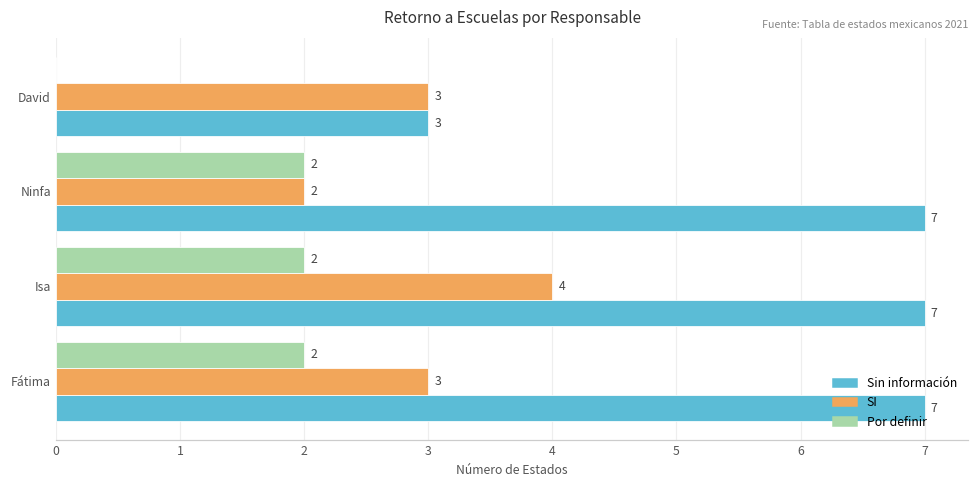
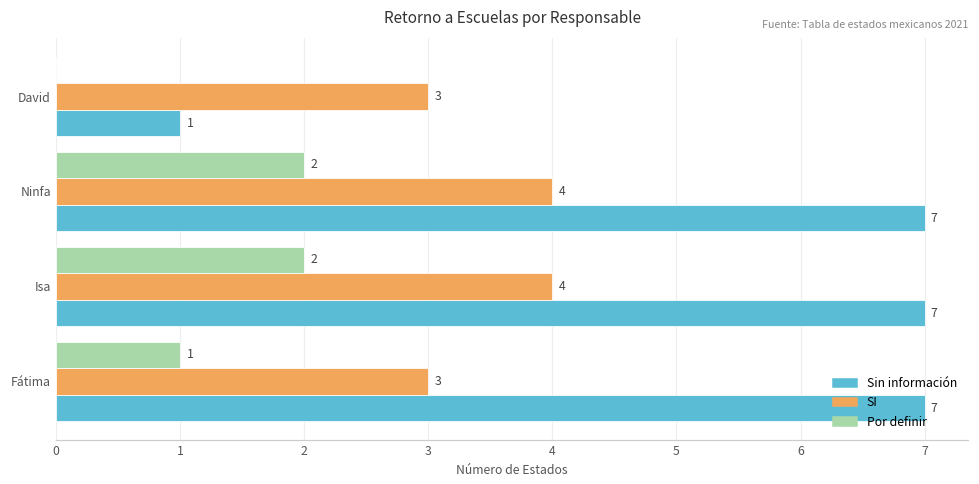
  {
    "Sin información": {
-     "David": 3,
+     "David": 1,
      "Ninfa": 7,
      "Isa": 7,
      "Fátima": 7
    },
    "SI": {
      "David": 3,
-     "Ninfa": 2,
+     "Ninfa": 4,
      "Isa": 4,
      "Fátima": 3
    },
    "Por definir": {
      "Ninfa": 2,
      "Isa": 2,
-     "Fátima": 2
+     "Fátima": 1
    }
  }
